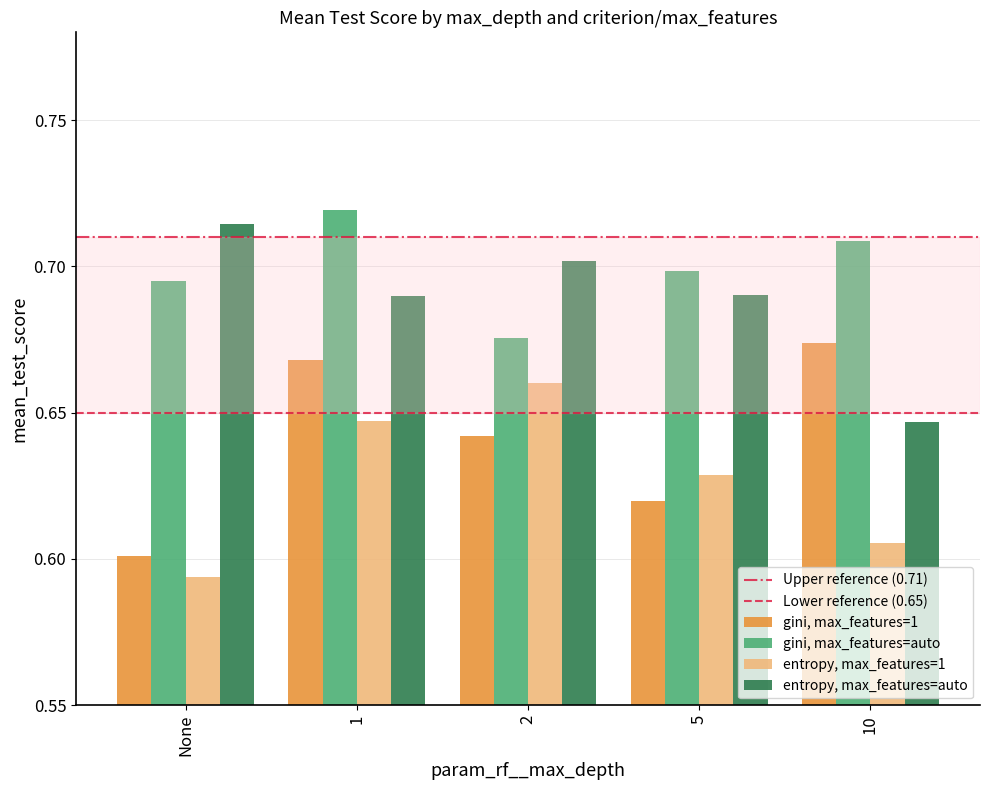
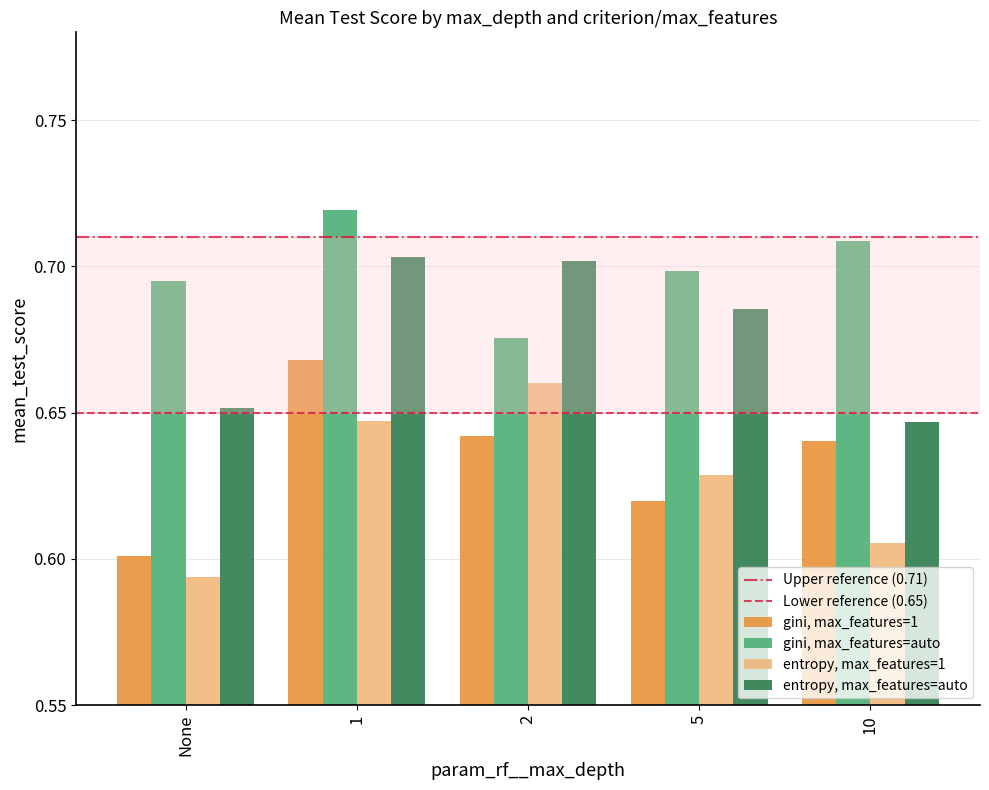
  {
    "gini, max_features=1": {
      "None": 0.601,
      "1": 0.668,
      "2": 0.642,
      "5": 0.620,
-     "10": 0.674
+     "10": 0.640
    },
    "gini, max_features=auto": {
      "None": 0.695,
      "1": 0.719,
      "2": 0.675,
      "5": 0.698,
      "10": 0.709
    },
    "entropy, max_features=1": {
      "None": 0.594,
      "1": 0.647,
      "2": 0.660,
      "5": 0.629,
      "10": 0.605
    },
    "entropy, max_features=auto": {
-     "None": 0.715,
-     "1": 0.690,
+     "None": 0.652,
+     "1": 0.703,
      "2": 0.702,
-     "5": 0.690,
+     "5": 0.685,
      "10": 0.647
    }
  }
